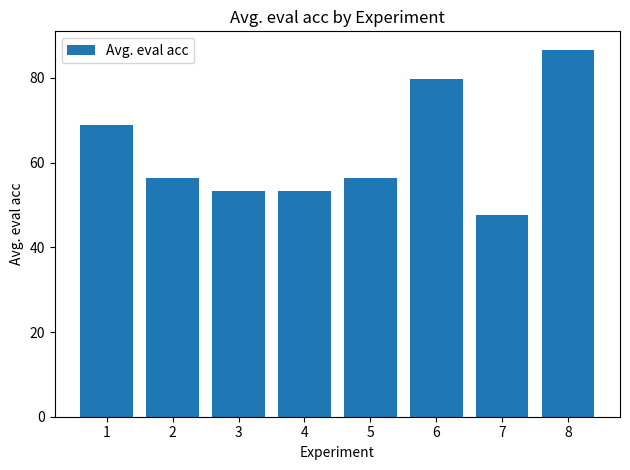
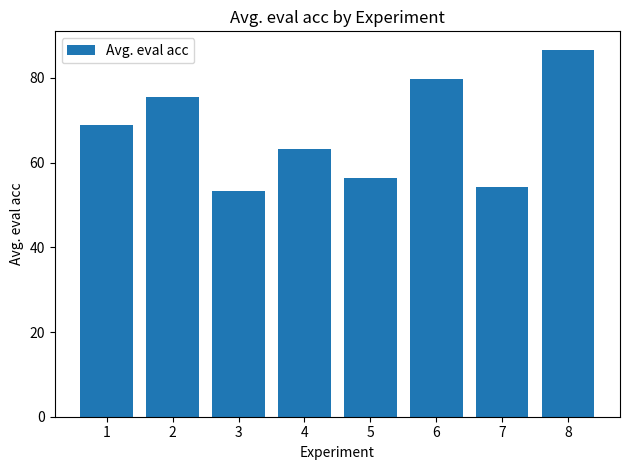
  {
    "1": 69,
-   "2": 56,
+   "2": 76,
    "3": 53,
-   "4": 53,
+   "4": 63,
    "5": 56,
    "6": 80,
-   "7": 48,
+   "7": 54,
    "8": 87
  }
